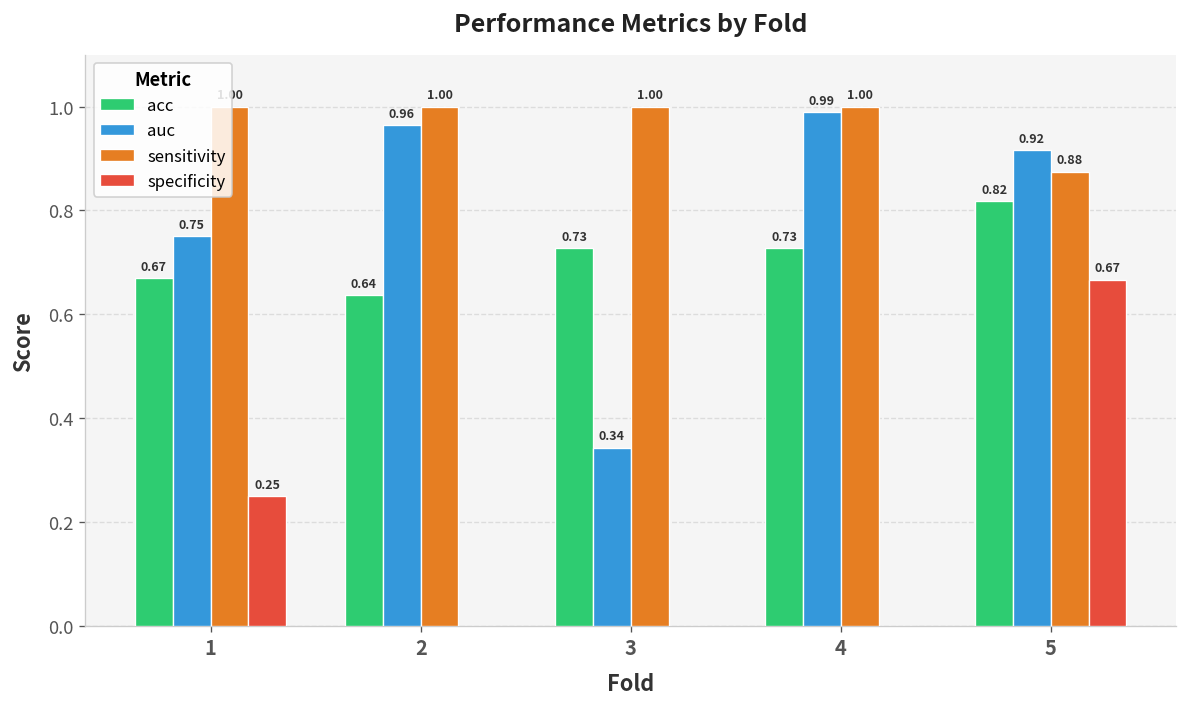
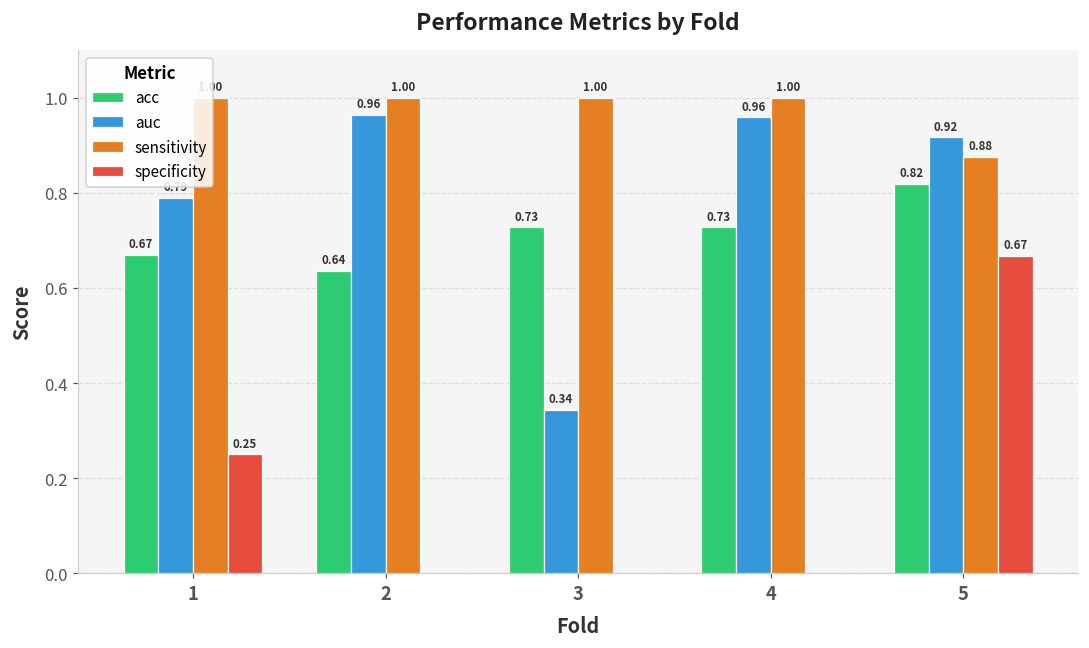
  {
    "acc": {
      "1": 0.67,
      "2": 0.64,
      "3": 0.73,
      "4": 0.73,
      "5": 0.82
    },
    "auc": {
-     "1": 0.75,
+     "1": 0.79,
      "2": 0.96,
      "3": 0.34,
-     "4": 0.99,
+     "4": 0.96,
      "5": 0.92
    }
  }
